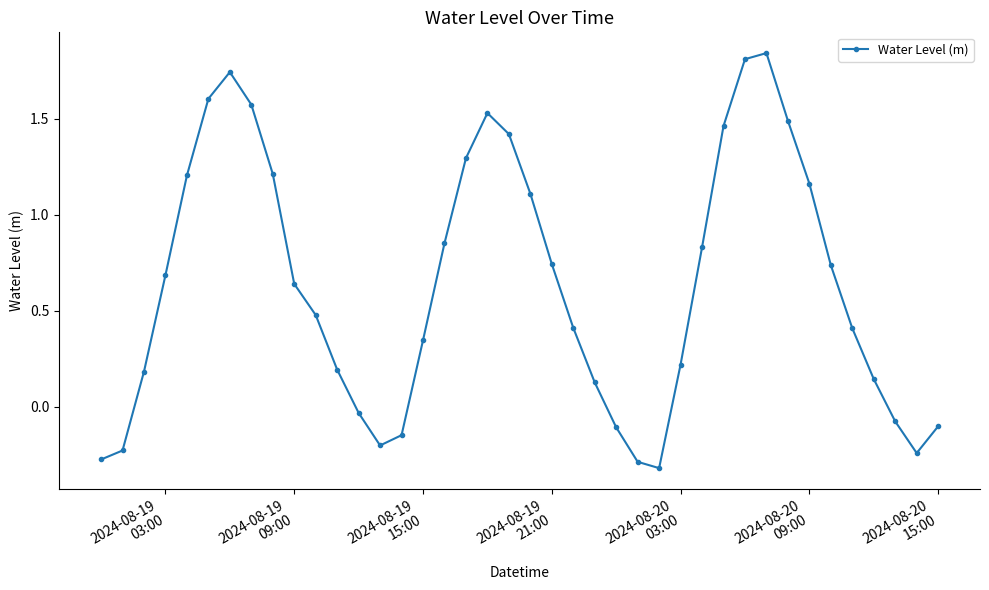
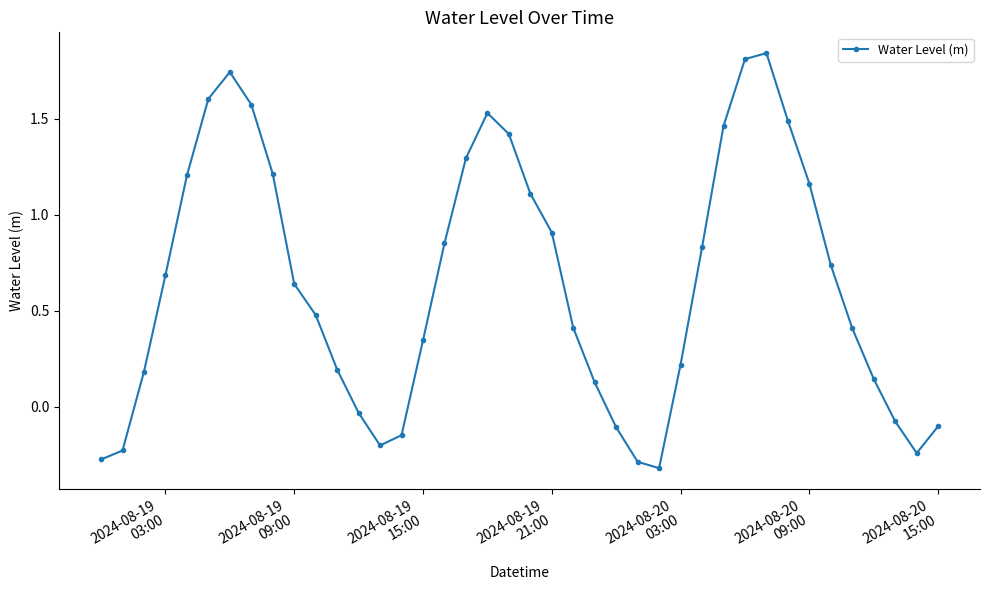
  {
    "2024-08-19 03:00": 0.69,
    "2024-08-19 09:00": 0.64,
    "2024-08-19 15:00": 0.35,
-   "2024-08-19 21:00": 0.74,
+   "2024-08-19 21:00": 0.91,
    "2024-08-20 03:00": 0.22,
    "2024-08-20 09:00": 1.16,
    "2024-08-20 15:00": -0.10
  }
